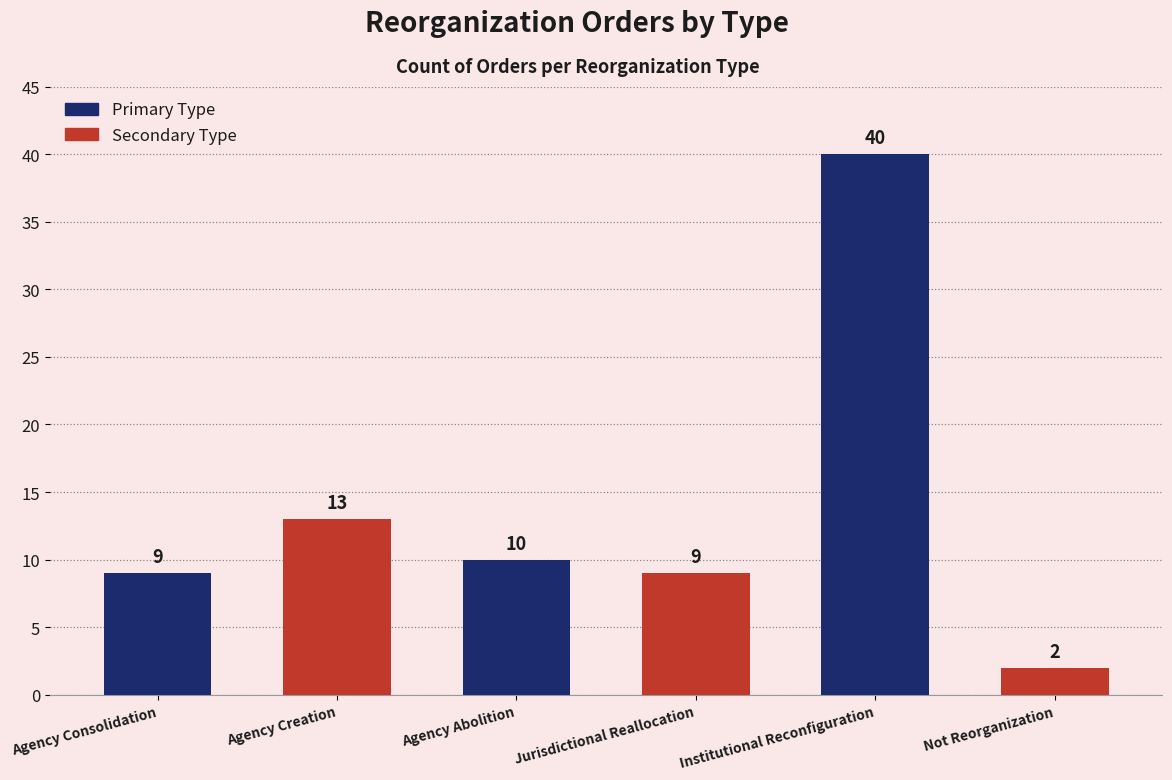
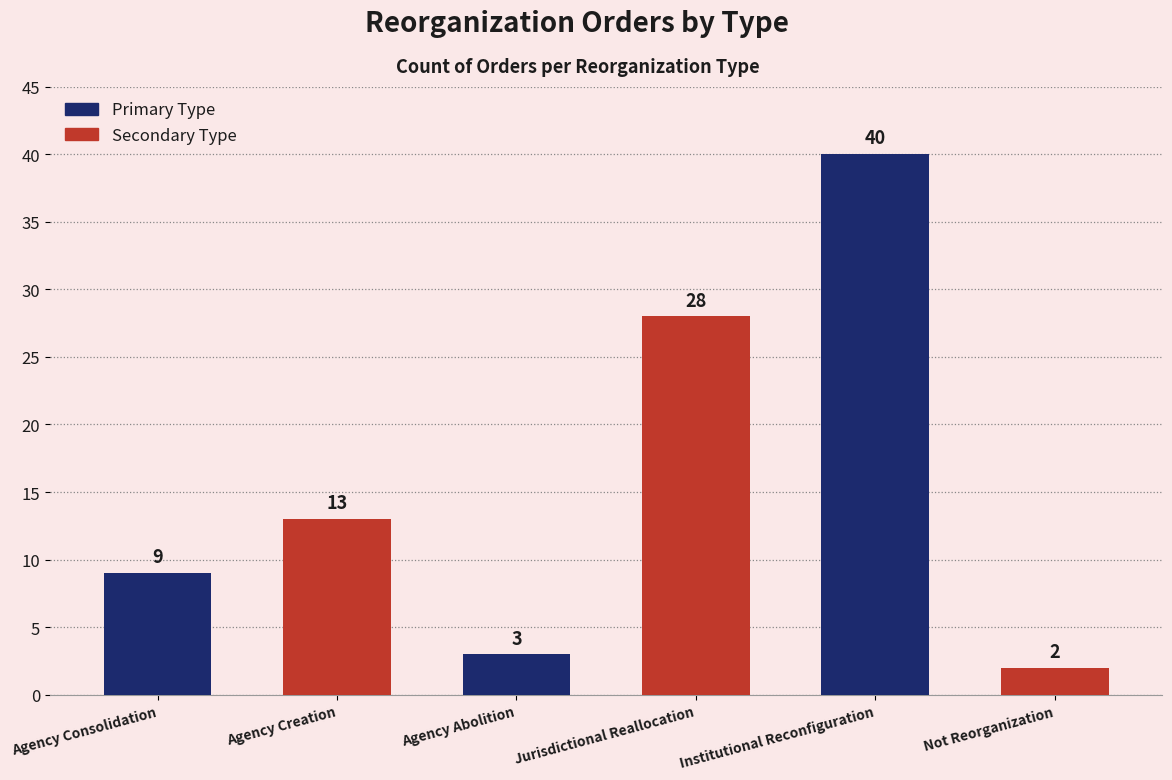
  {
    "Agency Consolidation": 9,
    "Agency Creation": 13,
-   "Agency Abolition": 10,
-   "Jurisdictional Reallocation": 9,
+   "Agency Abolition": 3,
+   "Jurisdictional Reallocation": 28,
    "Institutional Reconfiguration": 40,
    "Not Reorganization": 2
  }
